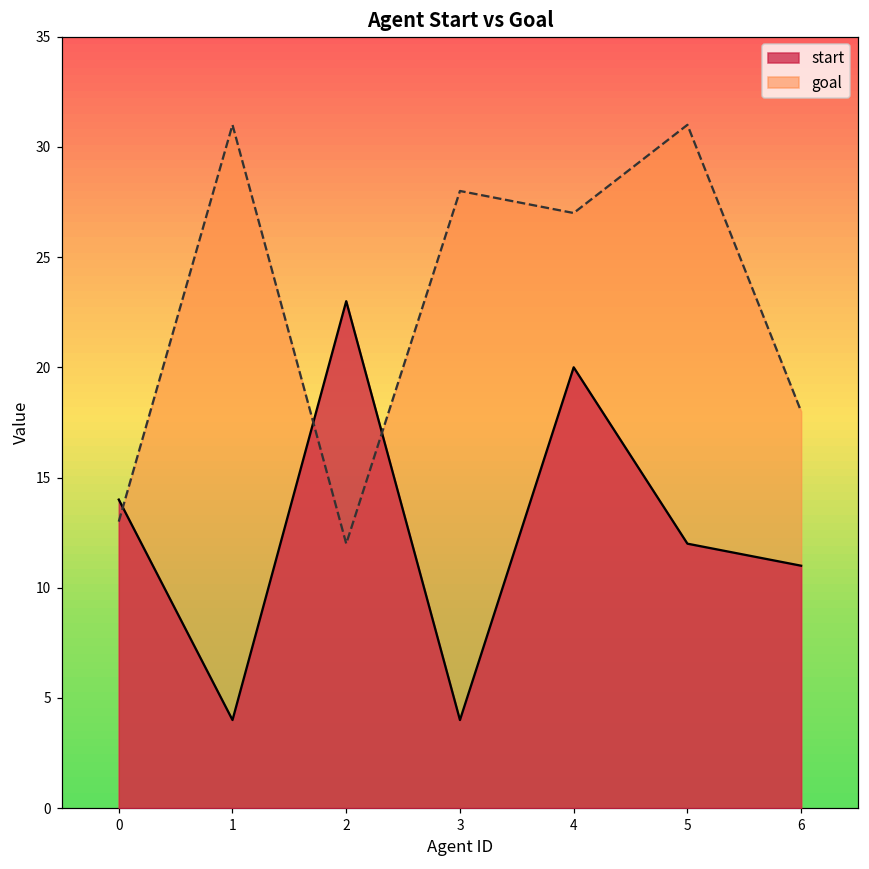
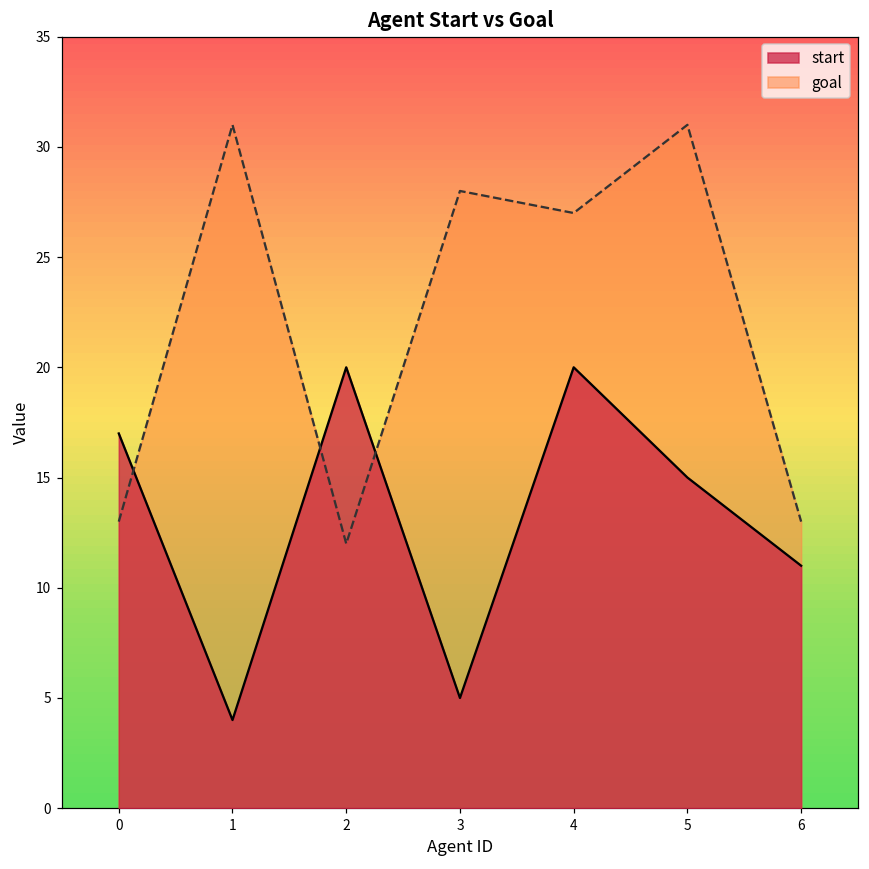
  {
    "start": {
-     "0": 14,
+     "0": 17,
      "1": 4,
-     "2": 23,
-     "3": 4,
+     "2": 20,
+     "3": 5,
      "4": 20,
-     "5": 12,
+     "5": 15,
      "6": 11
    },
    "goal": {
      "0": 13,
      "1": 31,
      "2": 12,
      "3": 28,
      "4": 27,
      "5": 31,
-     "6": 18
+     "6": 13
    }
  }
